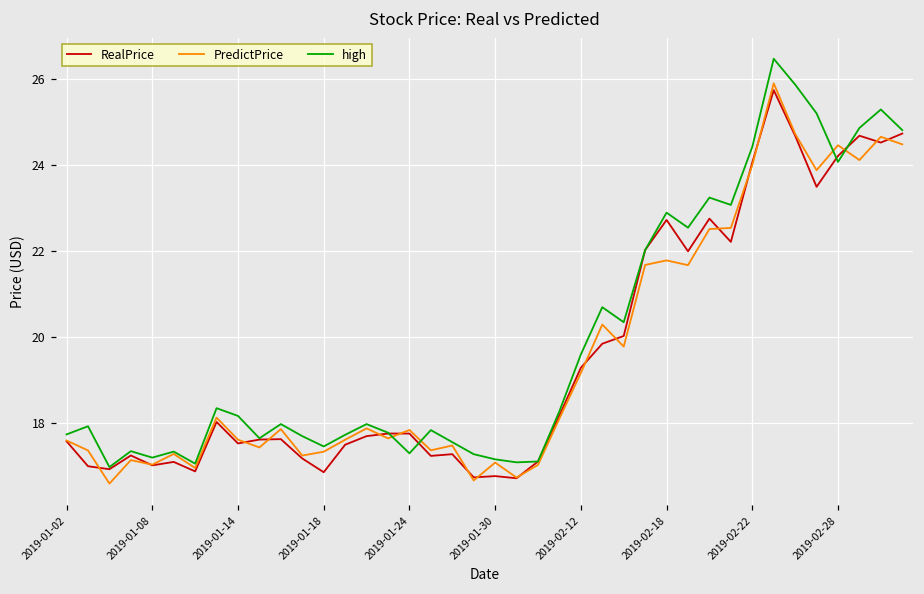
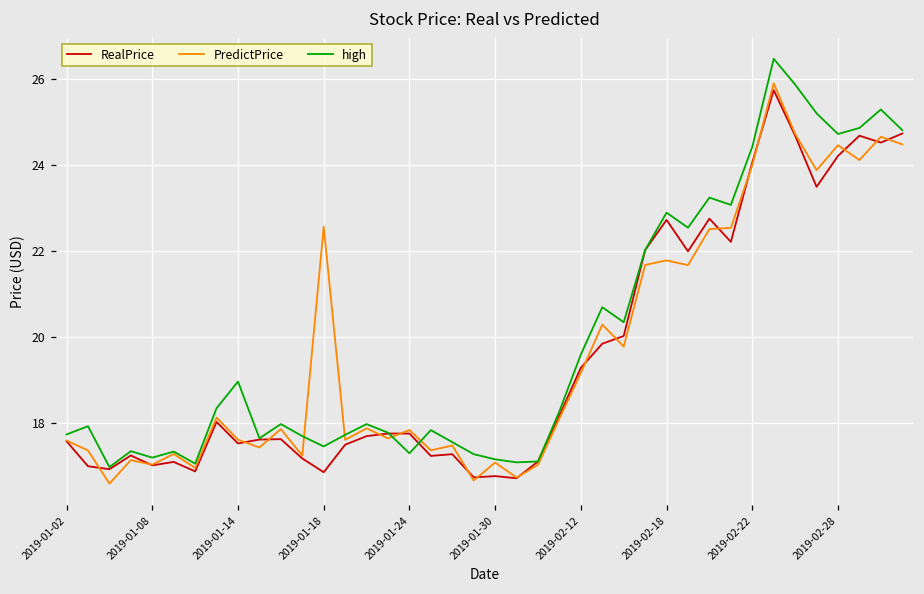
  {
    "RealPrice": {
      "2019-01-14": 17.5,
      "2019-01-18": 16.9,
      "2019-01-24": 17.8,
      "2019-01-30": 16.8,
      "2019-02-12": 19.3,
      "2019-02-18": 22.7,
      "2019-02-28": 24.2
    },
    "PredictPrice": {
      "2019-01-14": 17.6,
-     "2019-01-18": 17.3,
+     "2019-01-18": 22.6,
      "2019-01-24": 17.8,
      "2019-01-30": 17.1,
      "2019-02-12": 19.2,
      "2019-02-18": 21.8,
      "2019-02-28": 24.5
    },
    "high": {
      "2019-01-02": 17.7,
      "2019-01-08": 17.2,
-     "2019-01-14": 18.2,
+     "2019-01-14": 19.0,
      "2019-01-18": 17.5,
      "2019-01-24": 17.3,
      "2019-01-30": 17.2,
      "2019-02-12": 19.6,
      "2019-02-18": 22.9,
      "2019-02-22": 24.4,
-     "2019-02-28": 24.1
+     "2019-02-28": 24.7
    }
  }
